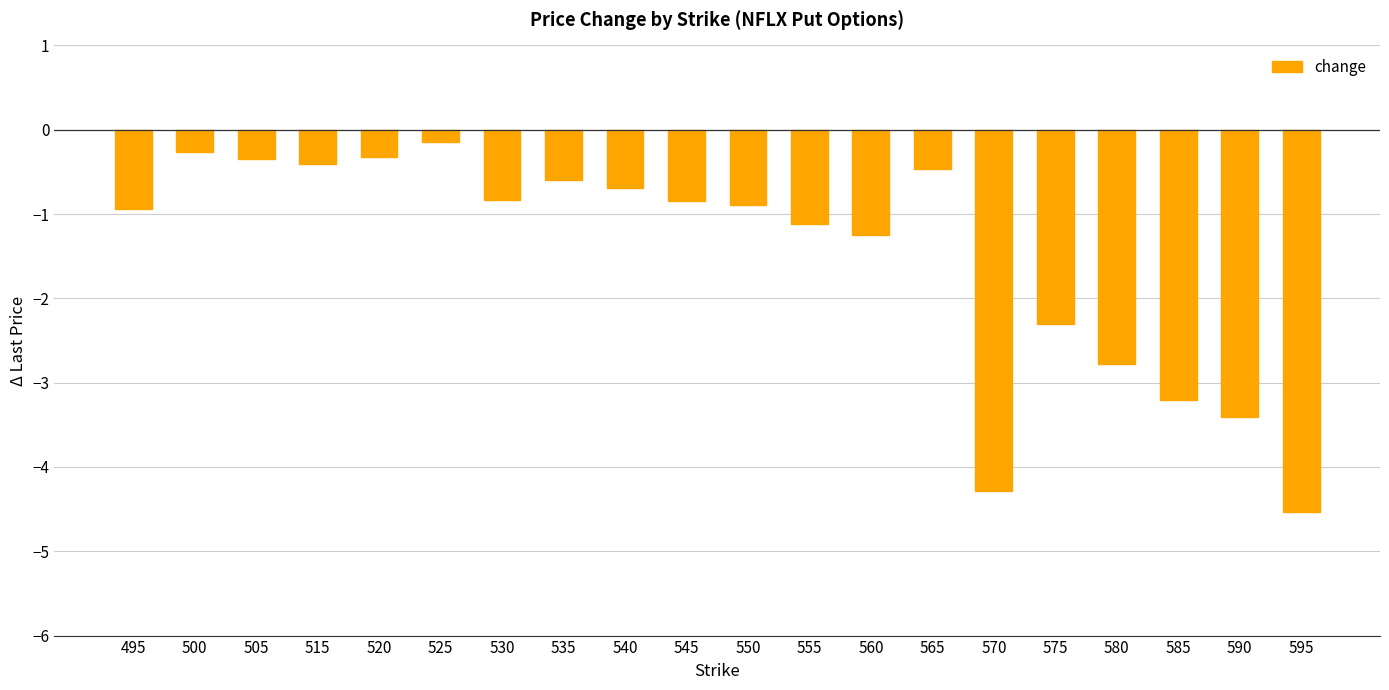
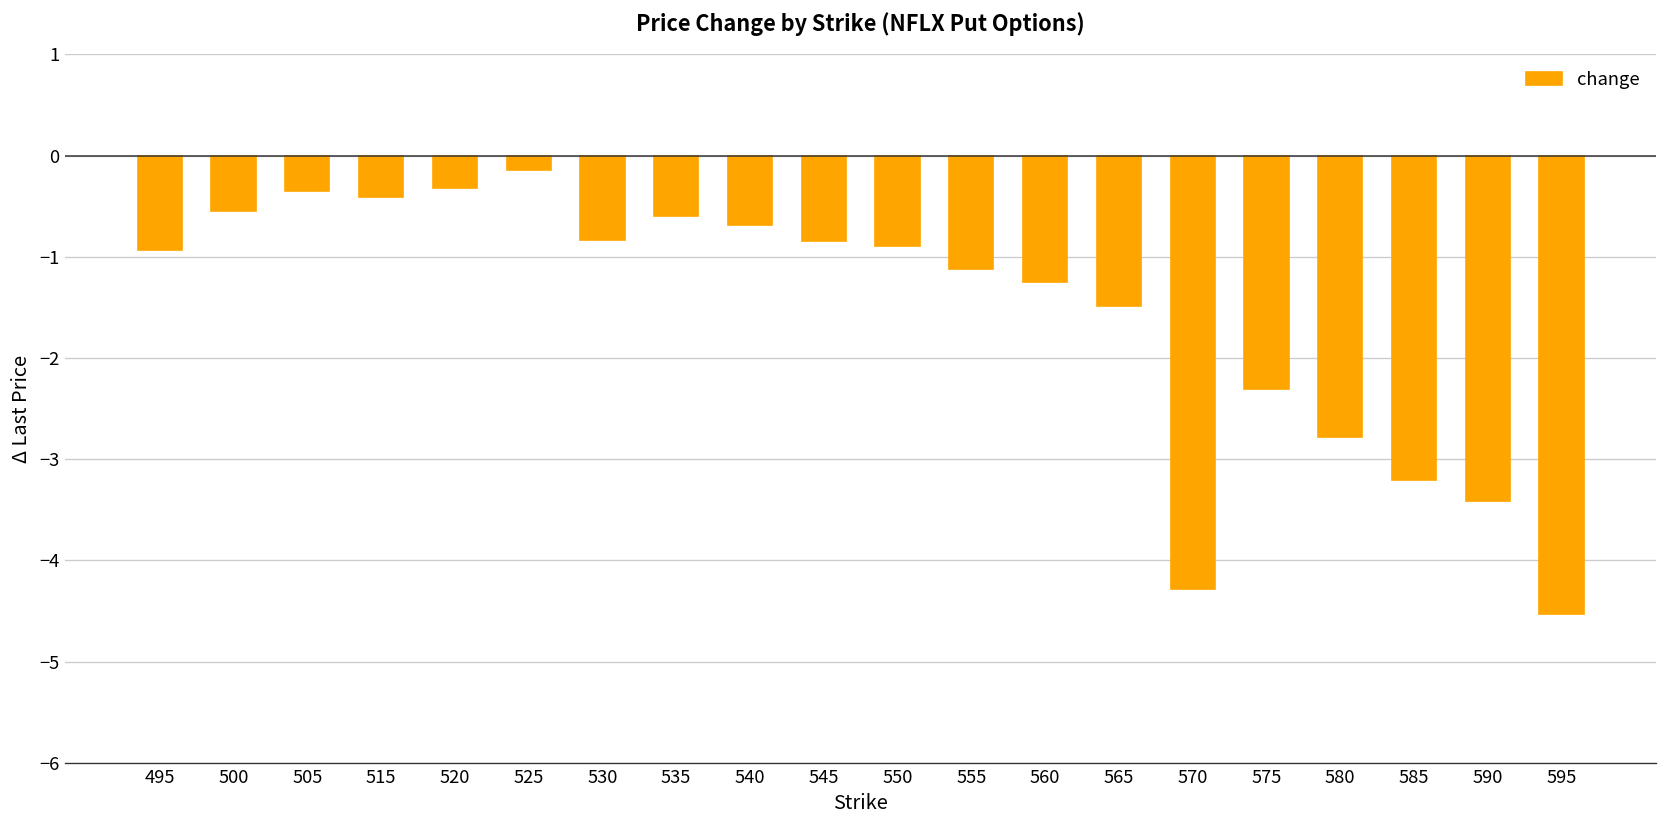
  {
    "495": -0.9,
-   "500": -0.3,
+   "500": -0.5,
    "505": -0.4,
    "515": -0.4,
    "520": -0.3,
    "525": -0.1,
    "530": -0.8,
    "535": -0.6,
    "540": -0.7,
    "545": -0.8,
    "550": -0.9,
    "555": -1.1,
    "560": -1.3,
-   "565": -0.5,
+   "565": -1.5,
    "570": -4.3,
    "575": -2.3,
    "580": -2.8,
    "585": -3.2,
    "590": -3.4,
    "595": -4.5
  }
